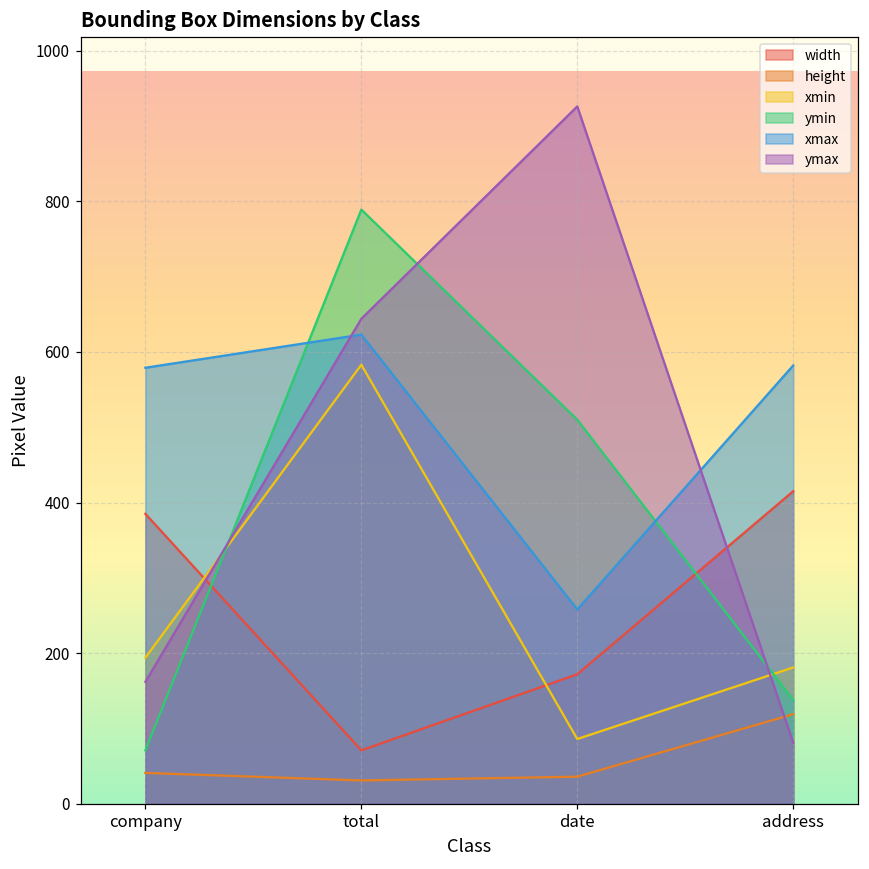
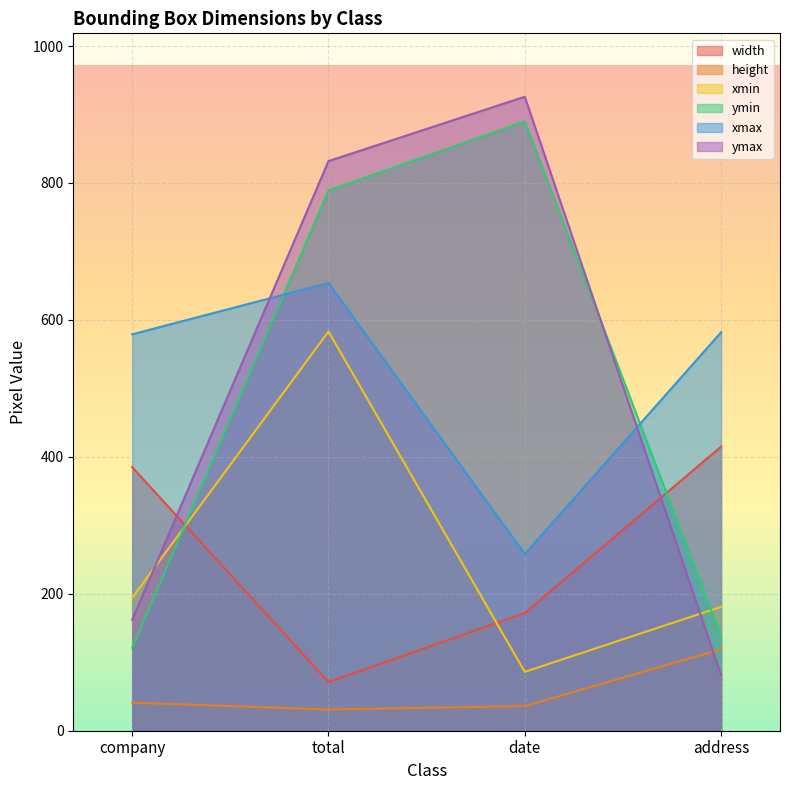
  {
    "ymin": {
-     "company": 70,
+     "company": 120,
      "total": 790,
-     "date": 510,
+     "date": 890,
      "address": 140
    },
    "xmax": {
      "company": 580,
-     "total": 620,
+     "total": 650,
      "date": 260,
      "address": 580
    },
    "ymax": {
      "company": 160,
-     "total": 640,
+     "total": 830,
      "date": 930,
      "address": 80
    }
  }
